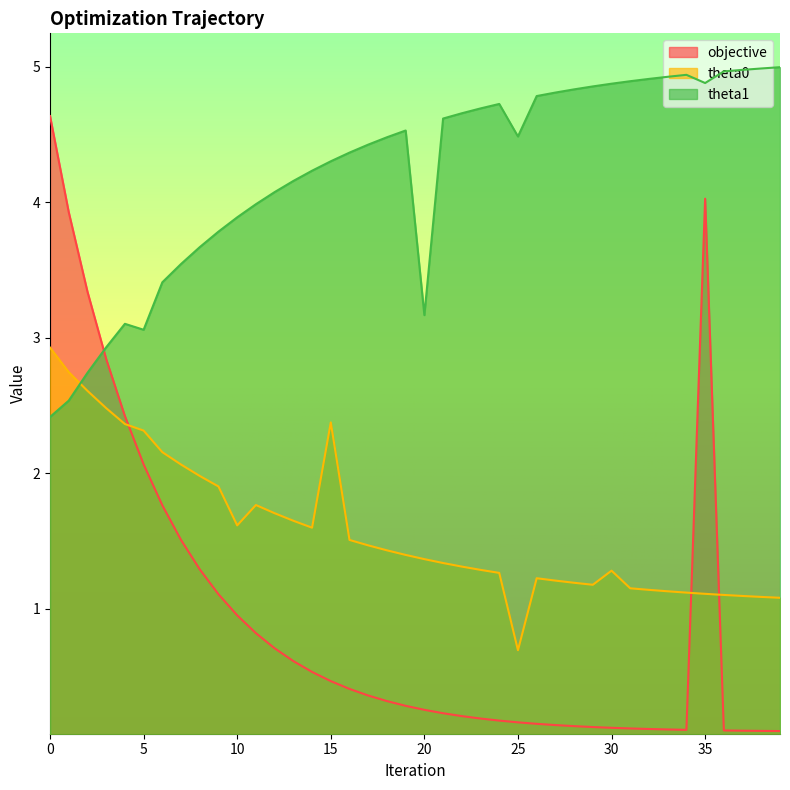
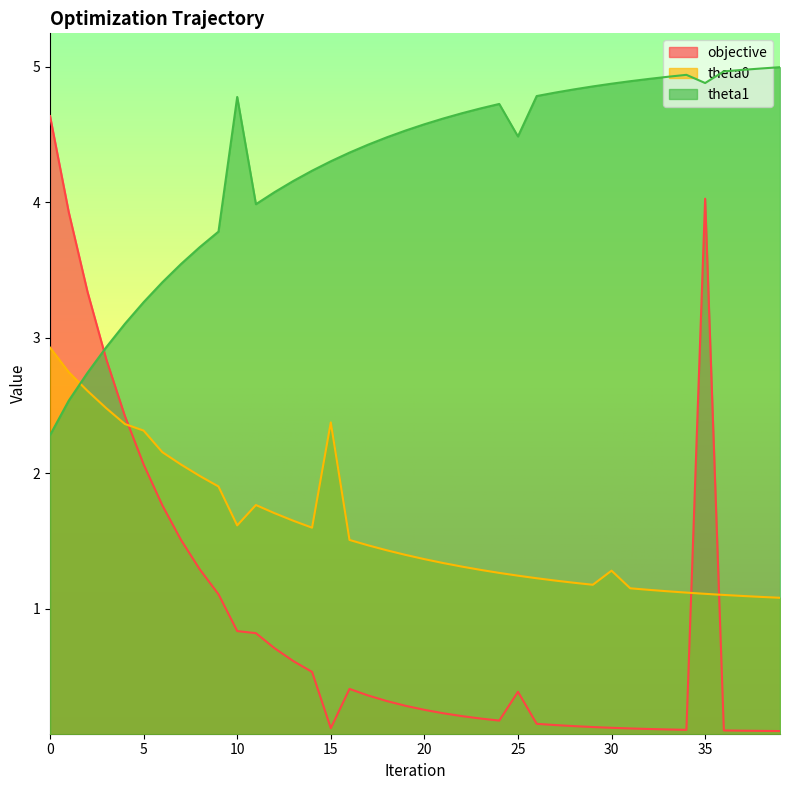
  {
    "objective": {
      "0": 4.64,
      "5": 2.07,
-     "10": 0.95,
-     "15": 0.47,
+     "10": 0.84,
+     "15": 0.12,
      "20": 0.25,
-     "25": 0.16,
+     "25": 0.39,
      "30": 0.12,
      "35": 4.03
    },
    "theta0": {
      "0": 2.93,
      "5": 2.32,
      "10": 1.62,
      "15": 2.38,
      "20": 1.37,
-     "25": 0.69,
+     "25": 1.24,
      "30": 1.28,
      "35": 1.11
    },
    "theta1": {
-     "0": 2.42,
-     "5": 3.06,
-     "10": 3.89,
+     "0": 2.28,
+     "5": 3.26,
+     "10": 4.78,
      "15": 4.30,
-     "20": 3.17,
+     "20": 4.58,
      "25": 4.49,
      "30": 4.88
    }
  }
